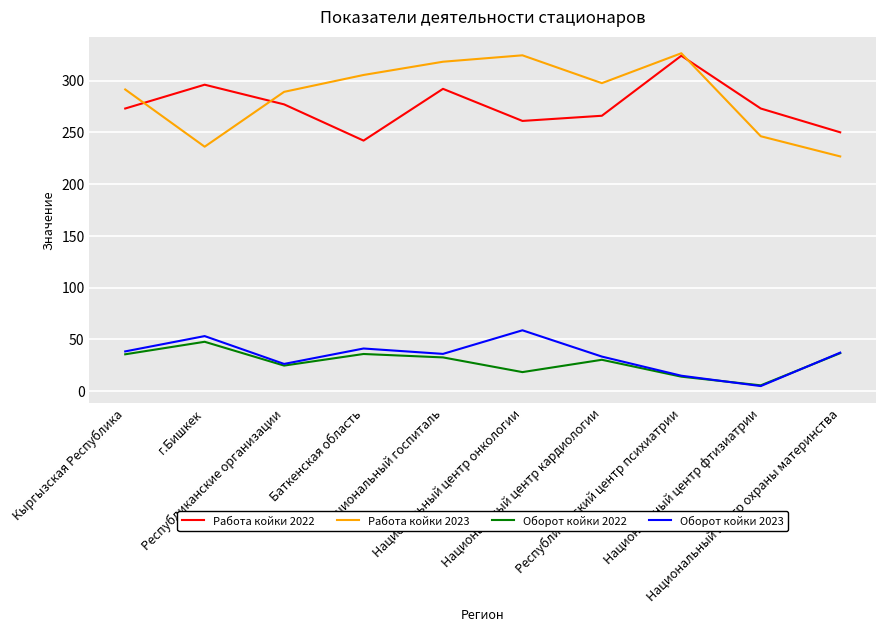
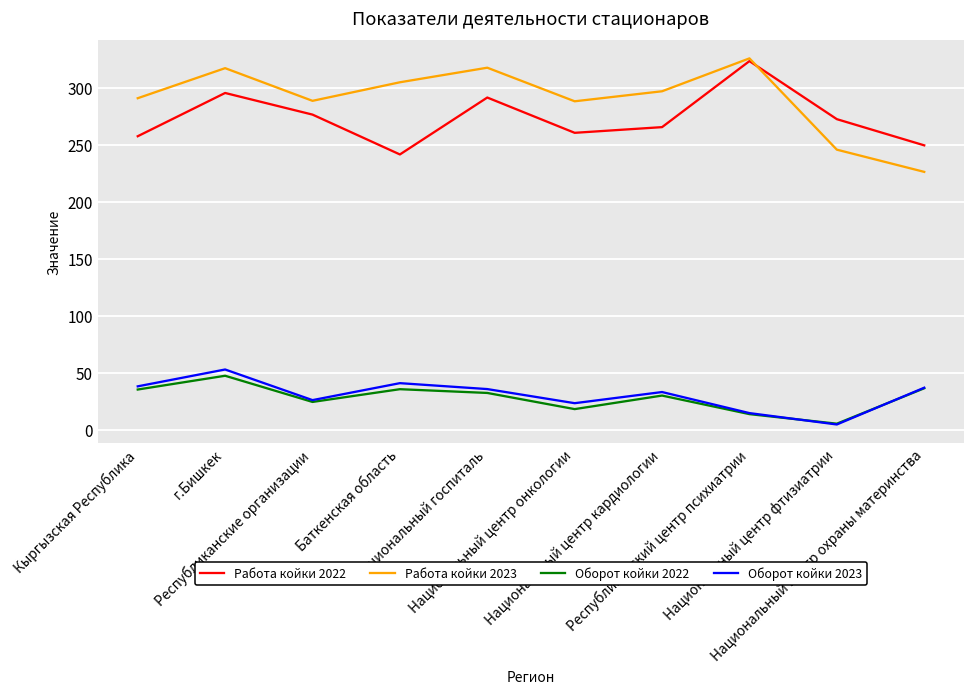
  {
    "Работа койки 2022": {
-     "Кыргызская Республика": 273,
+     "Кыргызская Республика": 258,
      "г.Бишкек": 296,
      "Республиканские организации": 277,
      "Баткенская область": 242,
      "Национальный госпиталь": 292,
      "Национальный центр онкологии": 261,
      "Национальный центр кардиологии": 266,
      "Национальный центр фтизиатрии": 273,
      "Национальный центр охраны материнства": 250
    },
    "Работа койки 2023": {
      "Кыргызская Республика": 291,
-     "г.Бишкек": 236,
+     "г.Бишкек": 318,
      "Республиканские организации": 289,
      "Баткенская область": 305,
      "Национальный госпиталь": 318,
-     "Национальный центр онкологии": 324,
+     "Национальный центр онкологии": 289,
      "Национальный центр кардиологии": 298,
      "Национальный центр фтизиатрии": 246,
      "Национальный центр охраны материнства": 227
    },
    "Оборот койки 2022": {
      "Кыргызская Республика": 36,
      "г.Бишкек": 48,
      "Баткенская область": 36,
      "Национальный госпиталь": 33,
      "Национальный центр онкологии": 18,
      "Национальный центр кардиологии": 30
    },
    "Оборот койки 2023": {
      "Кыргызская Республика": 38,
      "г.Бишкек": 53,
      "Баткенская область": 41,
      "Национальный госпиталь": 36,
-     "Национальный центр онкологии": 59,
+     "Национальный центр онкологии": 24,
      "Национальный центр кардиологии": 33
    }
  }
